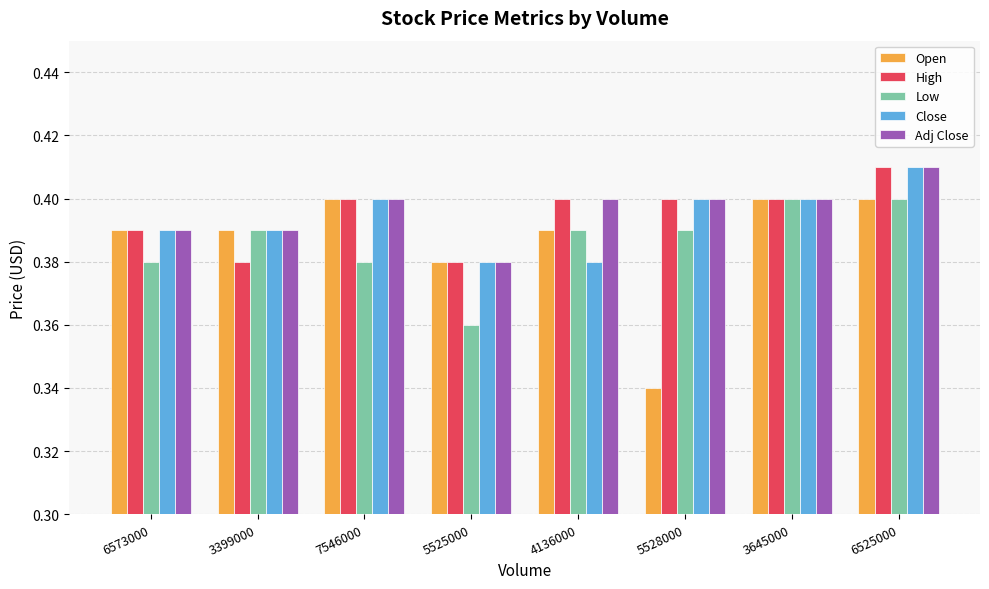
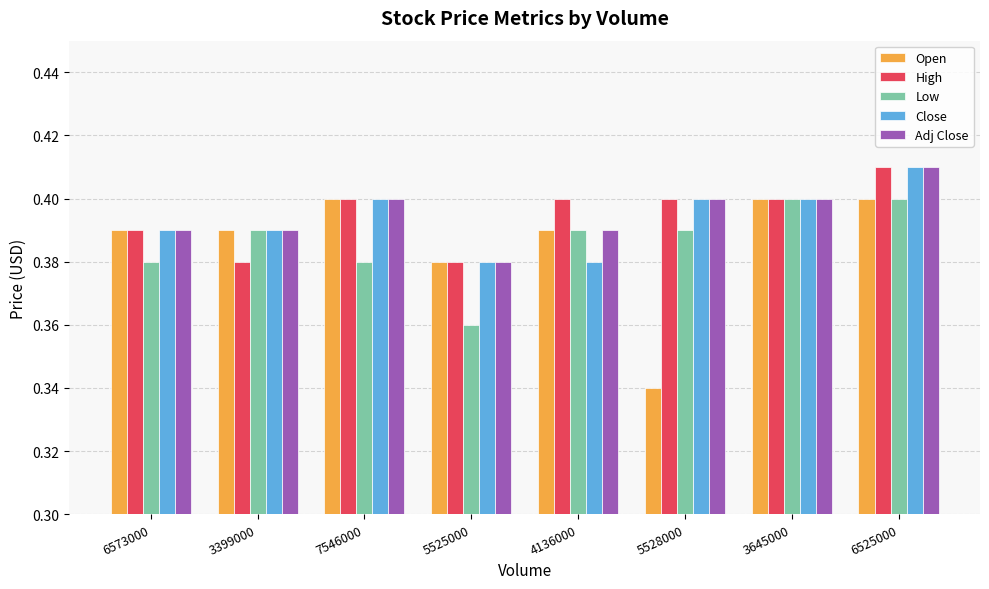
  {
    "Open": {
      "6573000": 0.39,
      "3399000": 0.39,
      "7546000": 0.40,
      "5525000": 0.38,
      "4136000": 0.39,
      "5528000": 0.34,
      "3645000": 0.40,
      "6525000": 0.40
    },
    "High": {
      "6573000": 0.39,
      "3399000": 0.38,
      "7546000": 0.40,
      "5525000": 0.38,
      "4136000": 0.40,
      "5528000": 0.40,
      "3645000": 0.40,
      "6525000": 0.41
    },
    "Low": {
      "6573000": 0.38,
      "3399000": 0.39,
      "7546000": 0.38,
      "5525000": 0.36,
      "4136000": 0.39,
      "5528000": 0.39,
      "3645000": 0.40,
      "6525000": 0.40
    },
    "Close": {
      "6573000": 0.39,
      "3399000": 0.39,
      "7546000": 0.40,
      "5525000": 0.38,
      "4136000": 0.38,
      "5528000": 0.40,
      "3645000": 0.40,
      "6525000": 0.41
    },
    "Adj Close": {
      "6573000": 0.39,
      "3399000": 0.39,
      "7546000": 0.40,
      "5525000": 0.38,
-     "4136000": 0.40,
+     "4136000": 0.39,
      "5528000": 0.40,
      "3645000": 0.40,
      "6525000": 0.41
    }
  }
